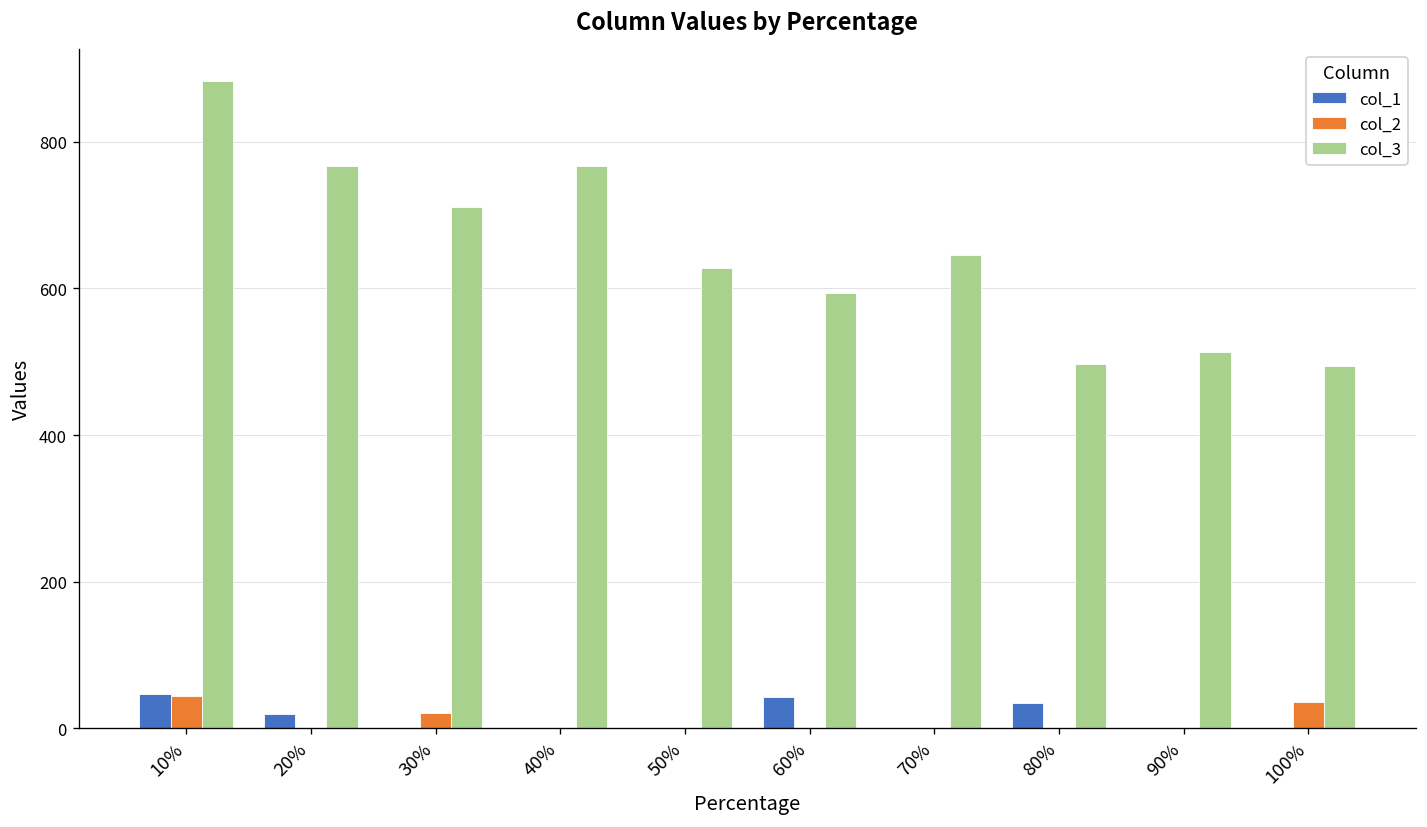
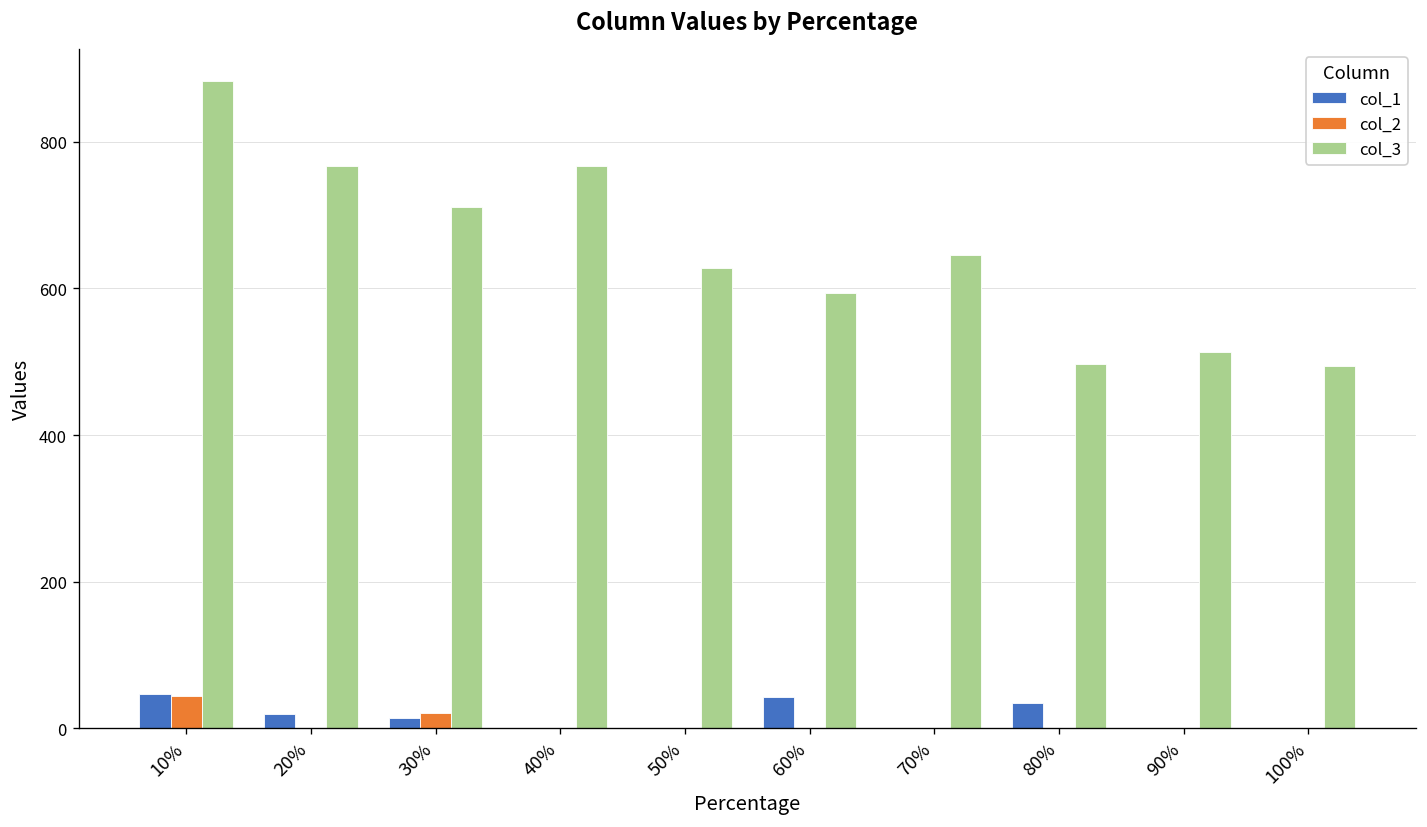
  {
    "col_1": {
      "10%": 50,
      "20%": 20,
-     "30%": 0,
+     "30%": 10,
      "60%": 40,
      "80%": 40
    },
    "col_2": {
      "10%": 40,
      "30%": 20,
-     "100%": 40
+     "100%": 0
    },
    "col_3": {
      "10%": 880,
      "20%": 770,
      "30%": 710,
      "40%": 770,
      "50%": 630,
      "60%": 590,
      "70%": 650,
      "80%": 500,
      "90%": 510,
      "100%": 490
    }
  }
